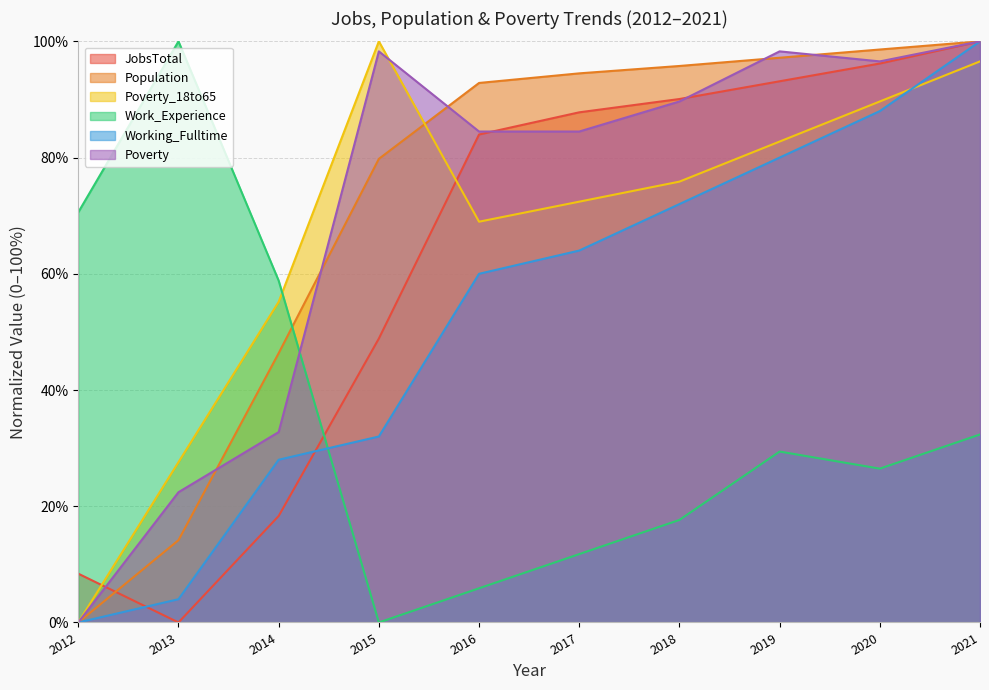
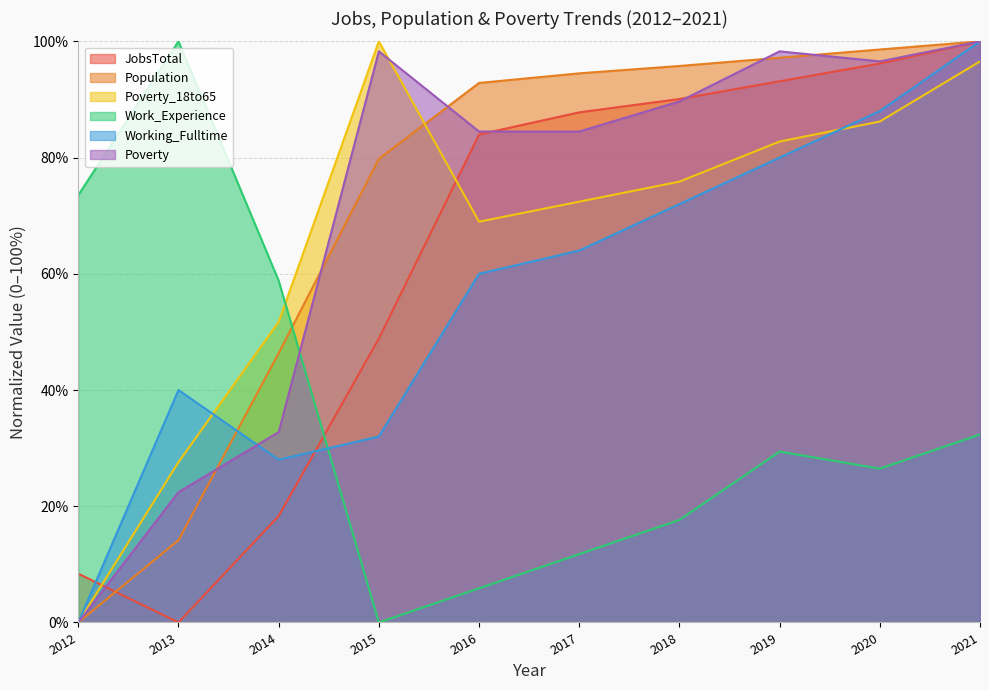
  {
    "Poverty_18to65": {
      "2013": "28%",
-     "2014": "55%",
+     "2014": "52%",
      "2015": "100%",
      "2016": "69%",
      "2017": "72%",
      "2018": "76%",
      "2019": "83%",
-     "2020": "90%",
+     "2020": "86%",
      "2021": "97%"
    },
    "Work_Experience": {
-     "2012": "71%",
+     "2012": "74%",
      "2013": "100%",
      "2014": "59%",
      "2015": "0%",
      "2016": "6%",
      "2017": "12%",
      "2018": "18%",
      "2019": "29%",
      "2020": "26%",
      "2021": "32%"
    },
    "Working_Fulltime": {
-     "2013": "4%",
+     "2013": "40%",
      "2014": "28%",
      "2015": "32%",
      "2016": "60%",
      "2017": "64%",
      "2018": "72%",
      "2019": "80%",
      "2020": "88%"
    },
    "Poverty": {
      "2013": "22%",
      "2014": "33%",
      "2015": "98%",
      "2016": "84%",
      "2017": "84%",
      "2019": "98%"
    }
  }
